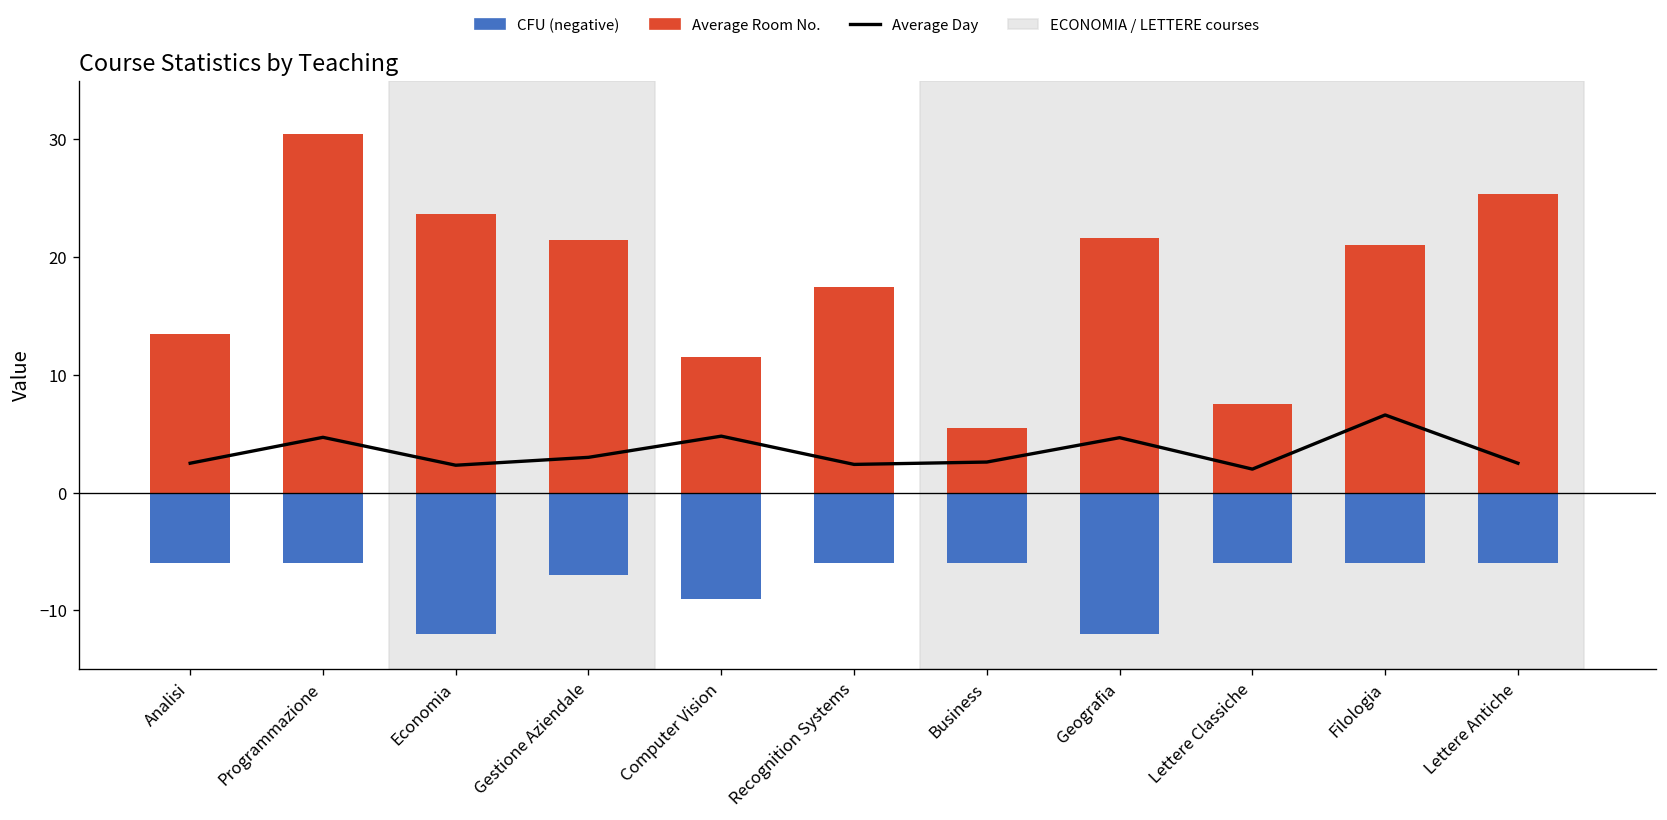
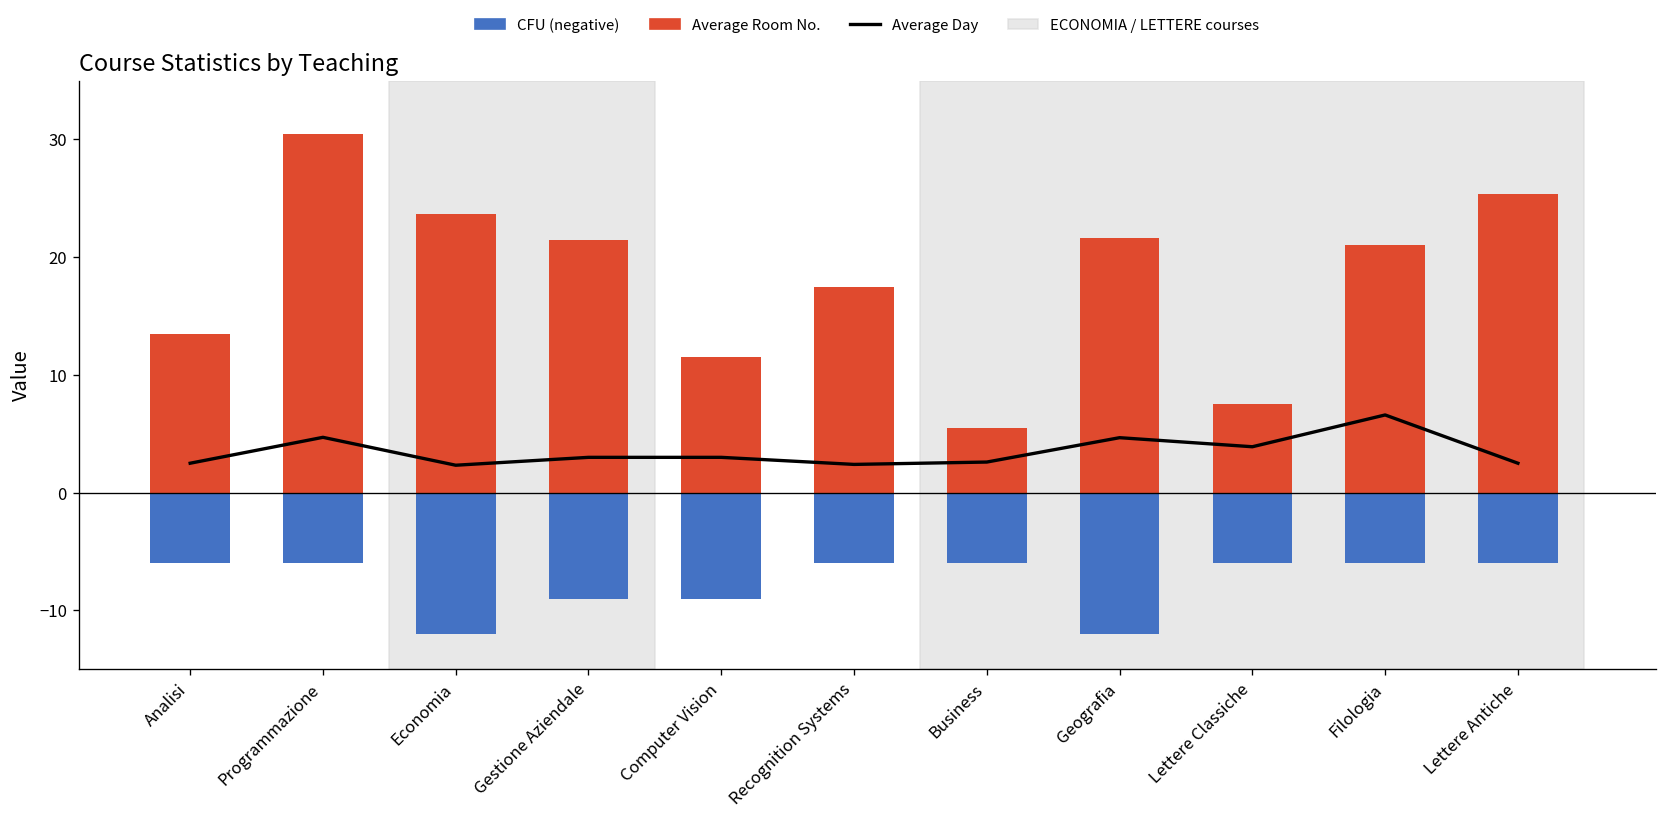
  {
    "Average Day": {
      "Analisi": 3,
      "Programmazione": 5,
      "Economia": 2,
      "Gestione Aziendale": 3,
-     "Computer Vision": 5,
+     "Computer Vision": 3,
      "Recognition Systems": 2,
      "Business": 3,
      "Geografia": 5,
-     "Lettere Classiche": 2,
+     "Lettere Classiche": 4,
      "Filologia": 7,
      "Lettere Antiche": 3
    },
    "Average Room No.": {
      "Analisi": 14,
      "Programmazione": 31,
      "Economia": 24,
      "Gestione Aziendale": 22,
      "Computer Vision": 12,
      "Recognition Systems": 18,
      "Business": 6,
      "Geografia": 22,
      "Lettere Classiche": 8,
      "Filologia": 21,
      "Lettere Antiche": 25
    },
    "CFU (negative)": {
      "Analisi": -6,
      "Programmazione": -6,
      "Economia": -12,
-     "Gestione Aziendale": -7,
+     "Gestione Aziendale": -9,
      "Computer Vision": -9,
      "Recognition Systems": -6,
      "Business": -6,
      "Geografia": -12,
      "Lettere Classiche": -6,
      "Filologia": -6,
      "Lettere Antiche": -6
    }
  }
